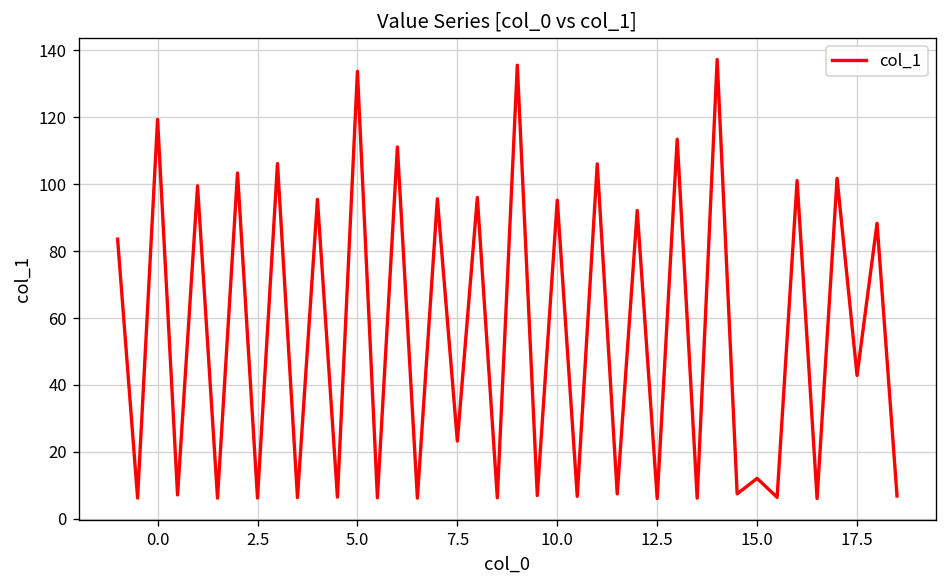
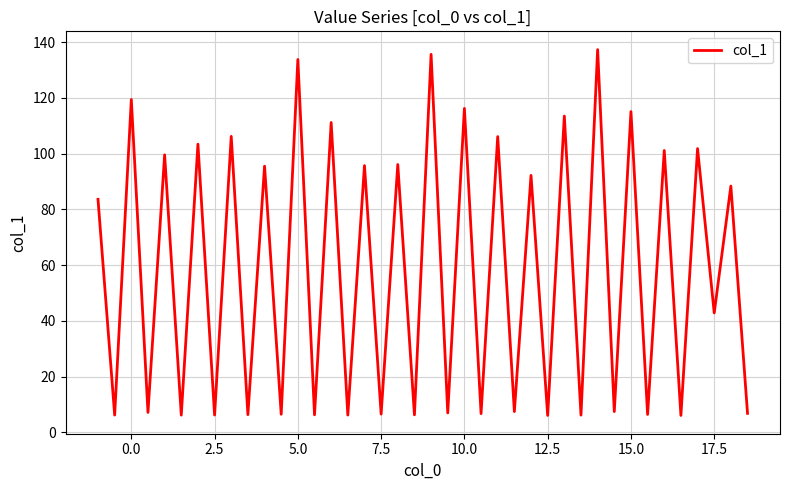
  {
    "0.0": 119,
    "2.5": 6,
    "5.0": 134,
-   "7.5": 23,
-   "10.0": 95,
+   "7.5": 7,
+   "10.0": 116,
    "12.5": 6,
-   "15.0": 12,
+   "15.0": 115,
    "17.5": 43
  }
